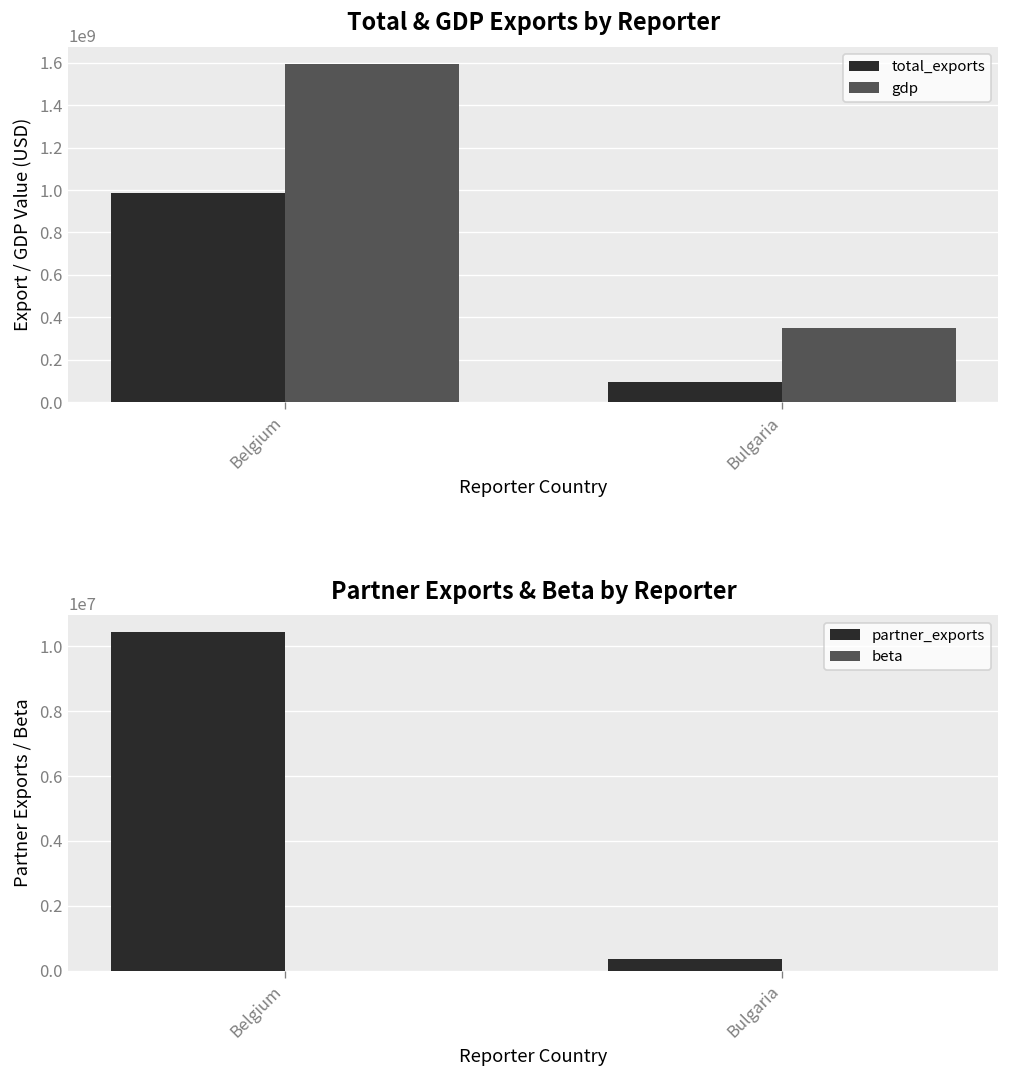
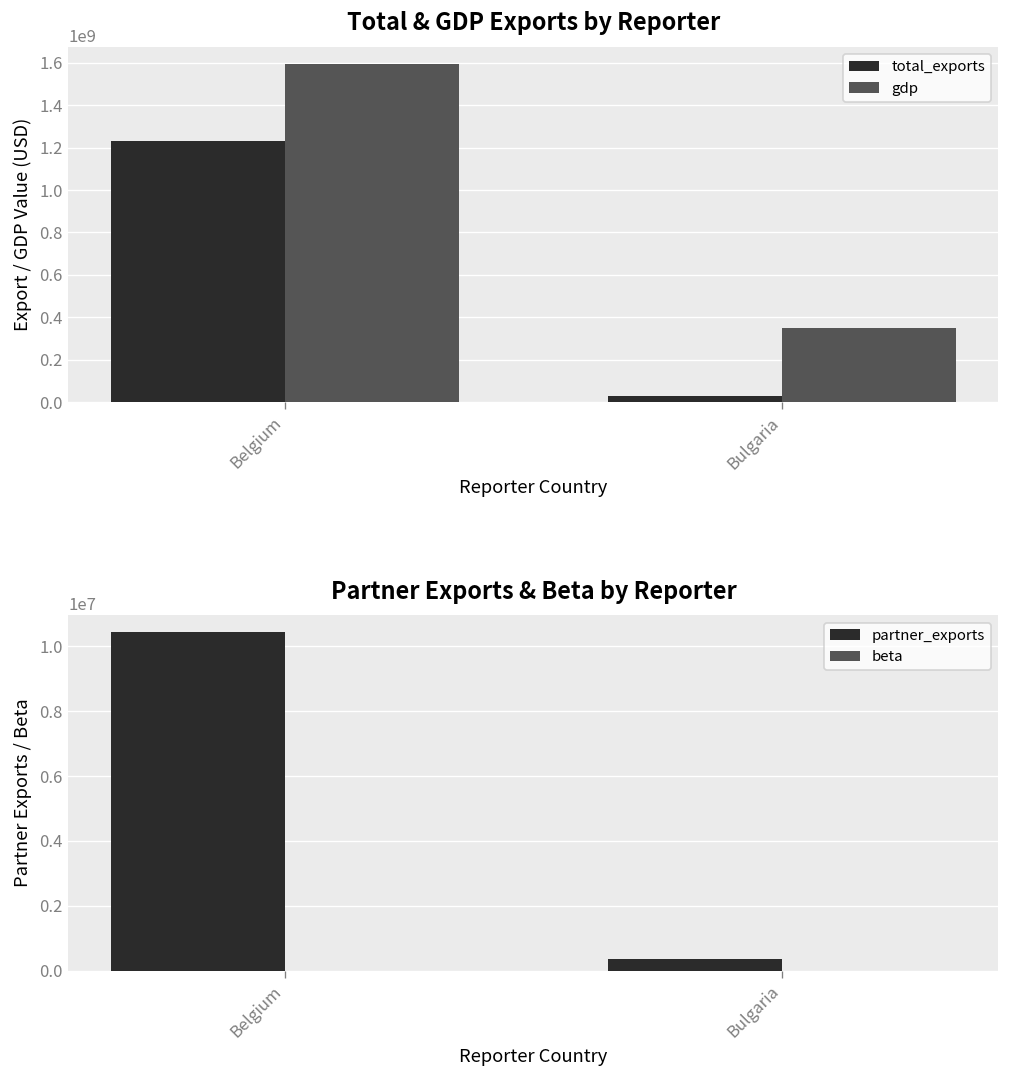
  {
    "Total & GDP Exports by Reporter": {
      "total_exports": {
-       "Belgium": 980000000,
-       "Bulgaria": 100000000
+       "Belgium": 1230000000,
+       "Bulgaria": 30000000
      },
      "gdp": {
        "Belgium": 1600000000,
        "Bulgaria": 350000000
      }
    },
    "Partner Exports & Beta by Reporter": {
      "partner_exports": {
        "Belgium": 10400000,
        "Bulgaria": 400000
      }
    }
  }
